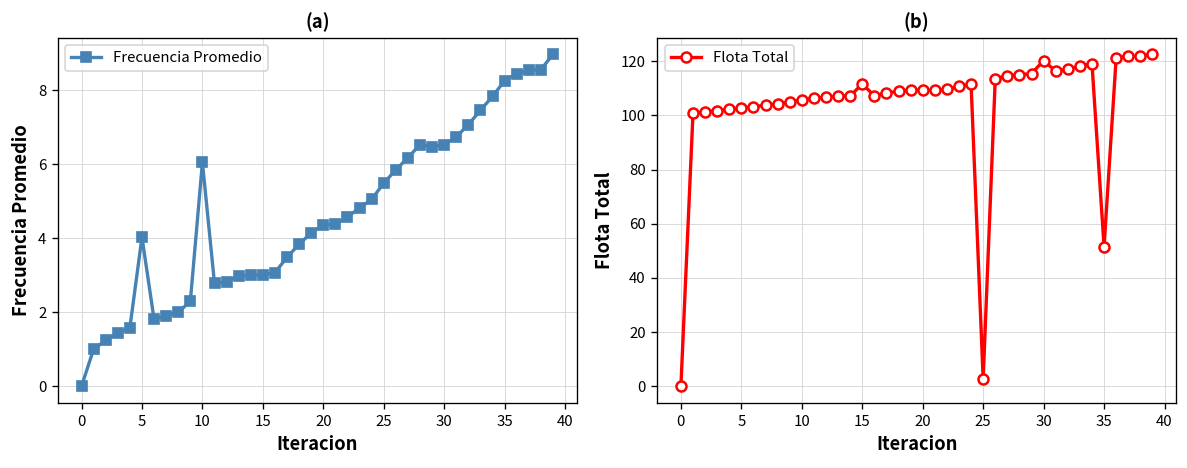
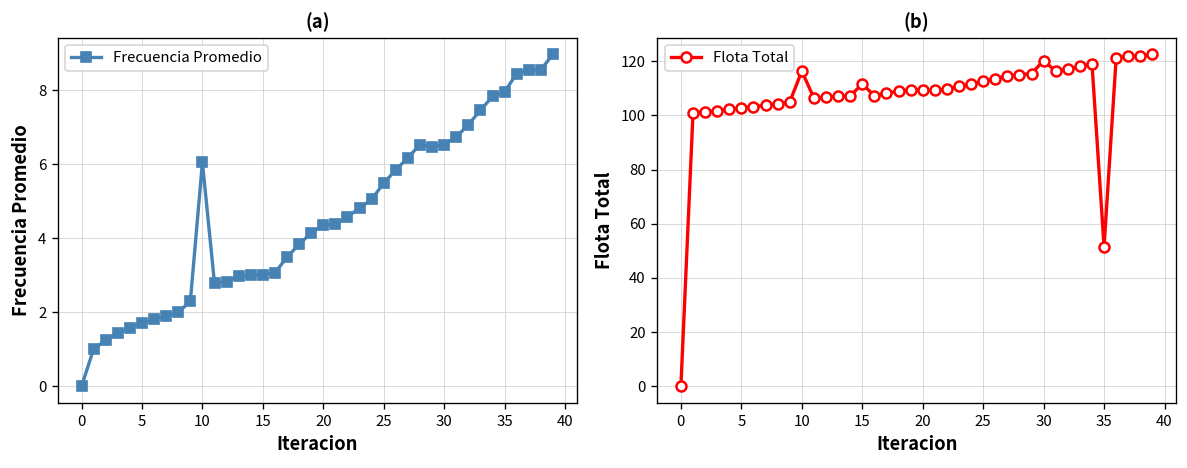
  {
    "(a)": {
      "0": 0.0,
-     "5": 4.0,
+     "5": 1.7,
      "10": 6.0,
      "15": 3.0,
      "20": 4.4,
      "25": 5.5,
      "30": 6.5,
-     "35": 8.3
+     "35": 8.0
    },
    "(b)": {
      "0": 0,
      "5": 103,
-     "10": 106,
+     "10": 116,
      "15": 112,
      "20": 109,
-     "25": 3,
+     "25": 113,
      "30": 120,
      "35": 51
    }
  }
